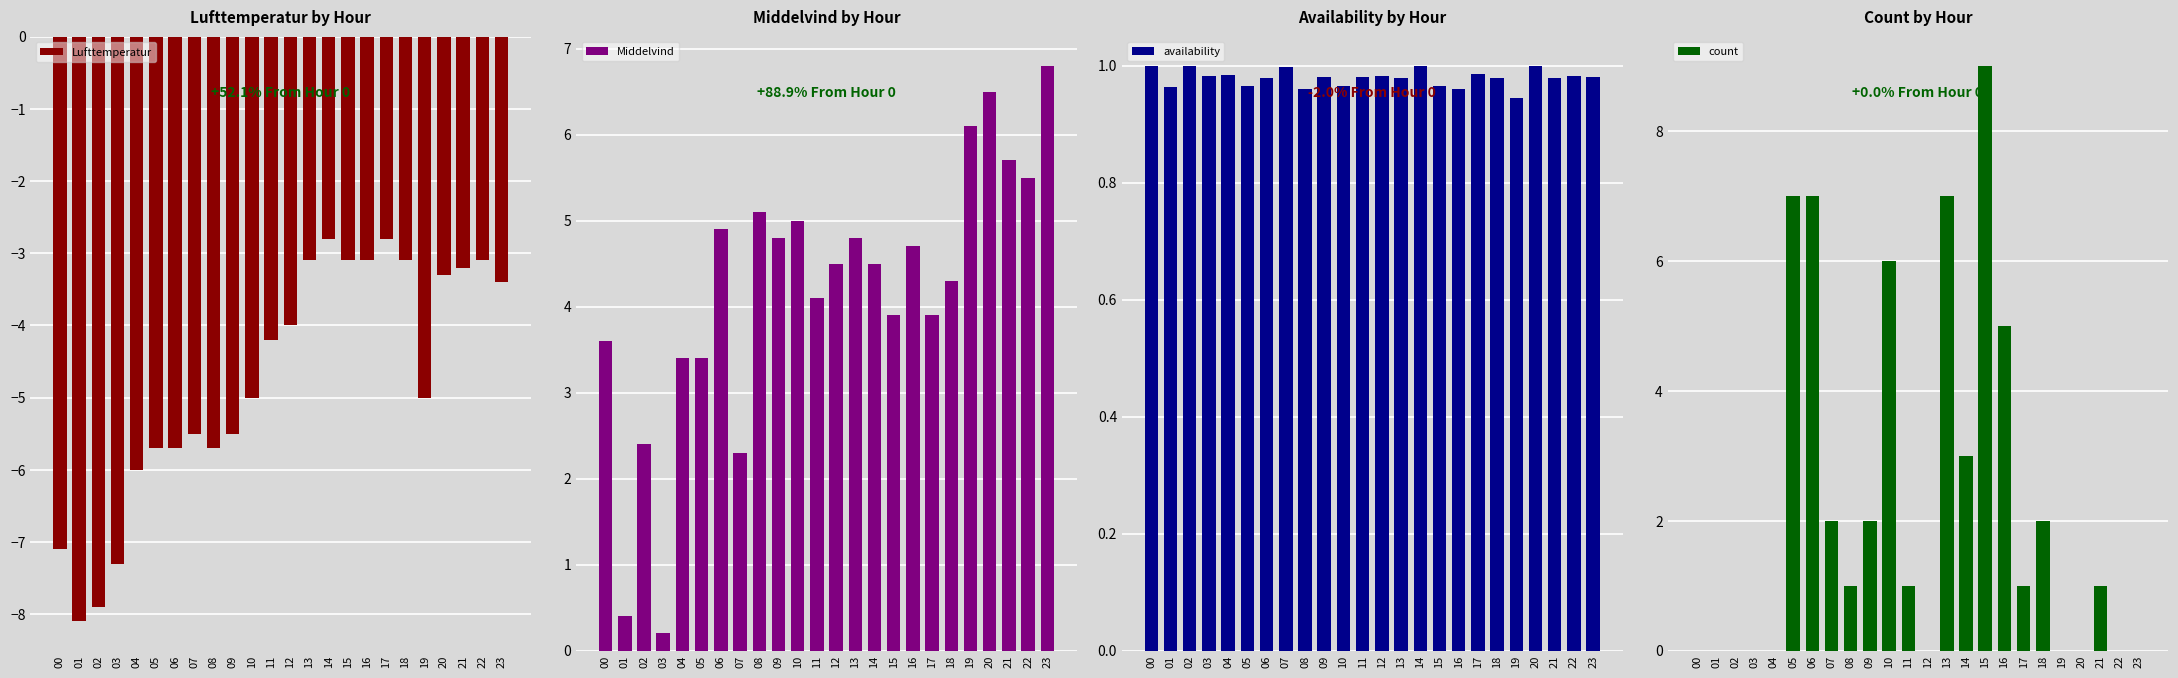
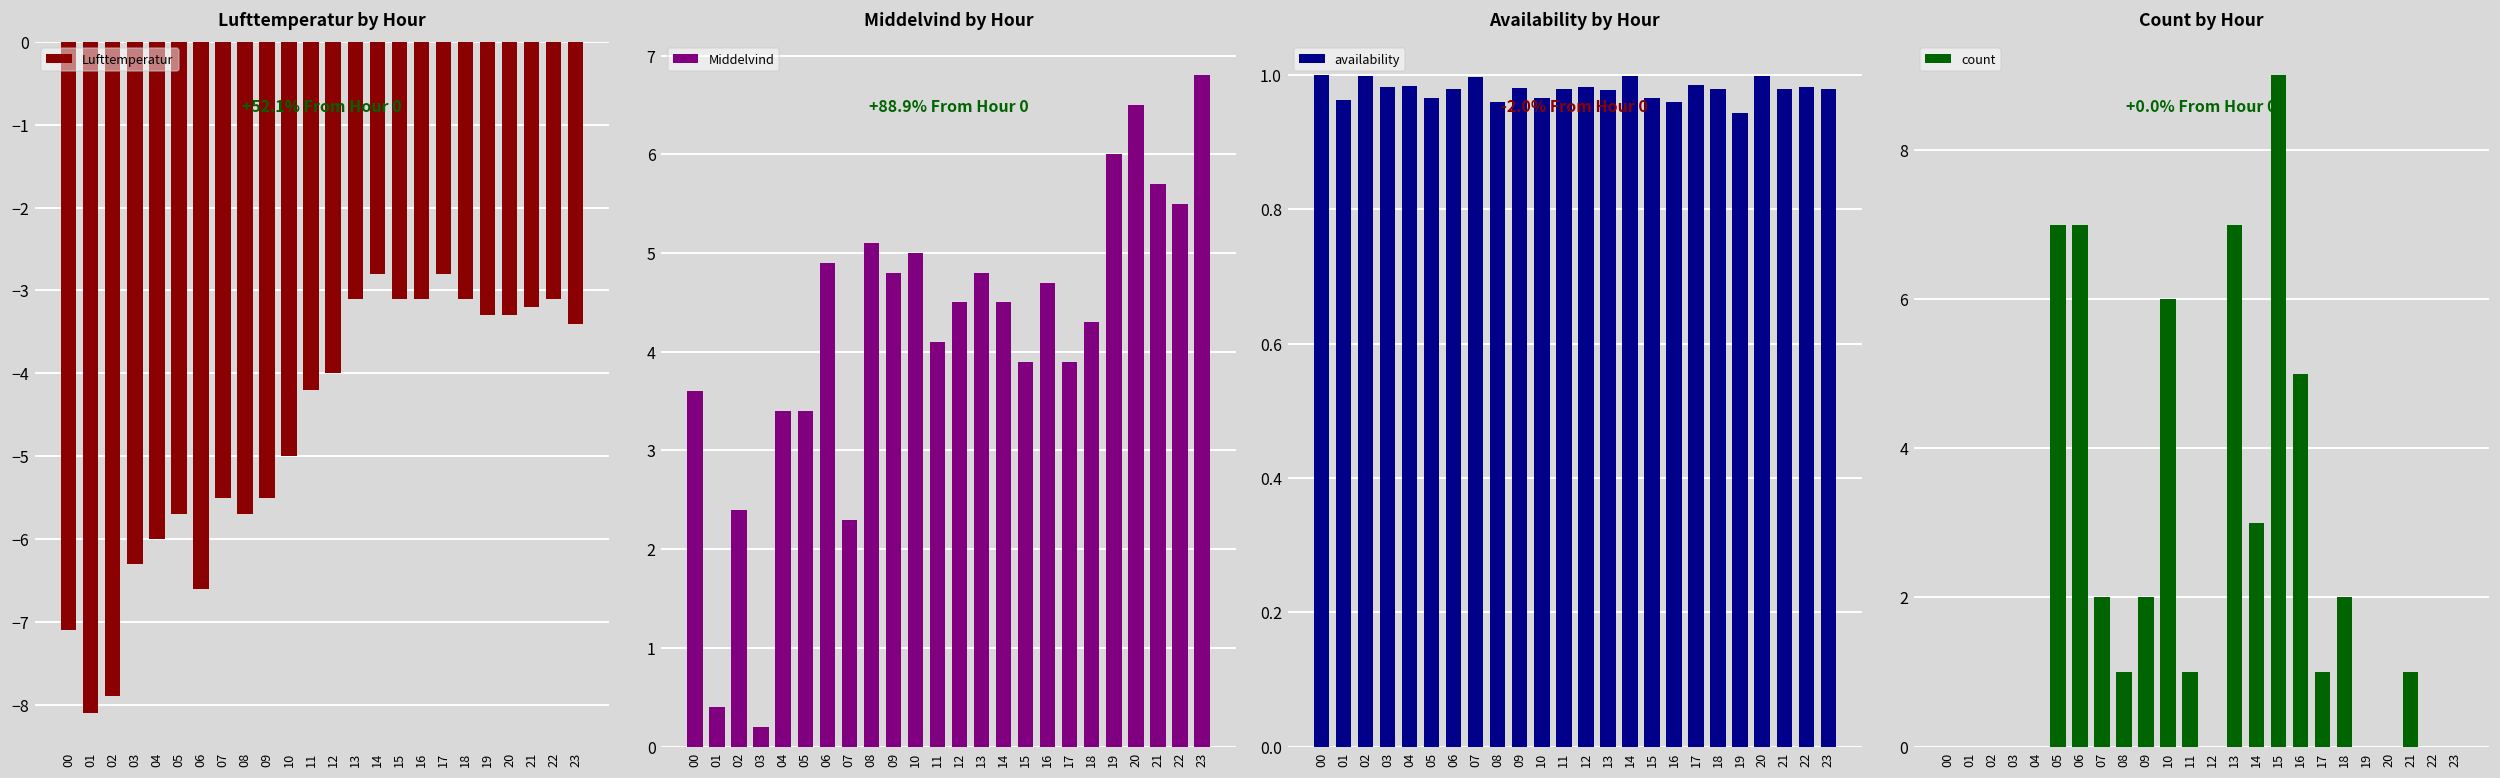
  {
    "Lufttemperatur by Hour": {
      "00": -7.1,
      "01": -8.1,
      "02": -7.9,
-     "03": -7.3,
+     "03": -6.3,
      "04": -6.0,
      "05": -5.7,
-     "06": -5.7,
+     "06": -6.6,
      "07": -5.5,
      "08": -5.7,
      "09": -5.5,
      "10": -5.0,
      "11": -4.2,
      "12": -4.0,
      "13": -3.1,
      "14": -2.8,
      "15": -3.1,
      "16": -3.1,
      "17": -2.8,
      "18": -3.1,
-     "19": -5.0,
+     "19": -3.3,
      "20": -3.3,
      "21": -3.2,
      "22": -3.1,
      "23": -3.4
    },
    "Middelvind by Hour": {
      "00": 3.6,
      "01": 0.4,
      "02": 2.4,
      "03": 0.2,
      "04": 3.4,
      "05": 3.4,
      "06": 4.9,
      "07": 2.3,
      "08": 5.1,
      "09": 4.8,
      "10": 5.0,
      "11": 4.1,
      "12": 4.5,
      "13": 4.8,
      "14": 4.5,
      "15": 3.9,
      "16": 4.7,
      "17": 3.9,
      "18": 4.3,
-     "19": 6.1,
+     "19": 6.0,
      "20": 6.5,
      "21": 5.7,
      "22": 5.5,
      "23": 6.8
    },
    "Availability by Hour": {
      "00": 1.00,
      "01": 0.96,
      "02": 1.00,
      "03": 0.98,
      "04": 0.98,
      "05": 0.97,
      "06": 0.98,
      "07": 1.00,
      "08": 0.96,
      "09": 0.98,
      "11": 0.98,
      "12": 0.98,
      "13": 0.98,
      "14": 1.00,
      "15": 0.97,
      "16": 0.96,
      "17": 0.99,
      "18": 0.98,
      "19": 0.94,
      "20": 1.00,
      "21": 0.98,
      "22": 0.98,
      "23": 0.98
    },
    "Count by Hour": {
      "00": 0.0,
      "01": 0.0,
      "02": 0.0,
      "03": 0.0,
      "04": 0.0,
      "05": 7.0,
      "06": 7.0,
      "07": 2.0,
      "08": 1.0,
      "09": 2.0,
      "10": 6.0,
      "11": 1.0,
      "12": 0.0,
      "13": 7.0,
      "14": 3.0,
      "16": 5.0,
      "17": 1.0,
      "18": 2.0,
      "19": 0.0,
      "20": 0.0,
      "21": 1.0,
      "22": 0.0,
      "23": 0.0
    }
  }
